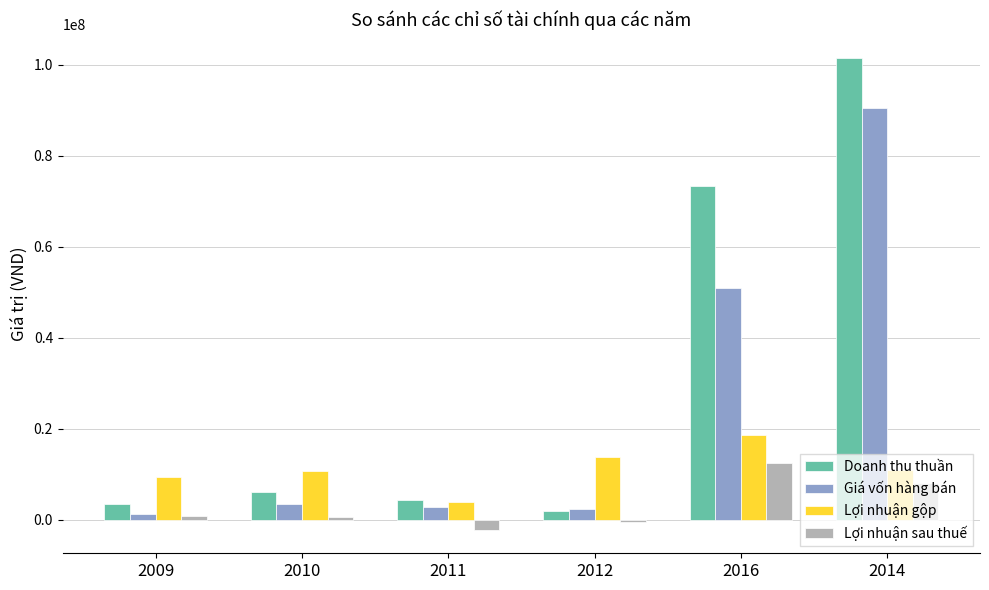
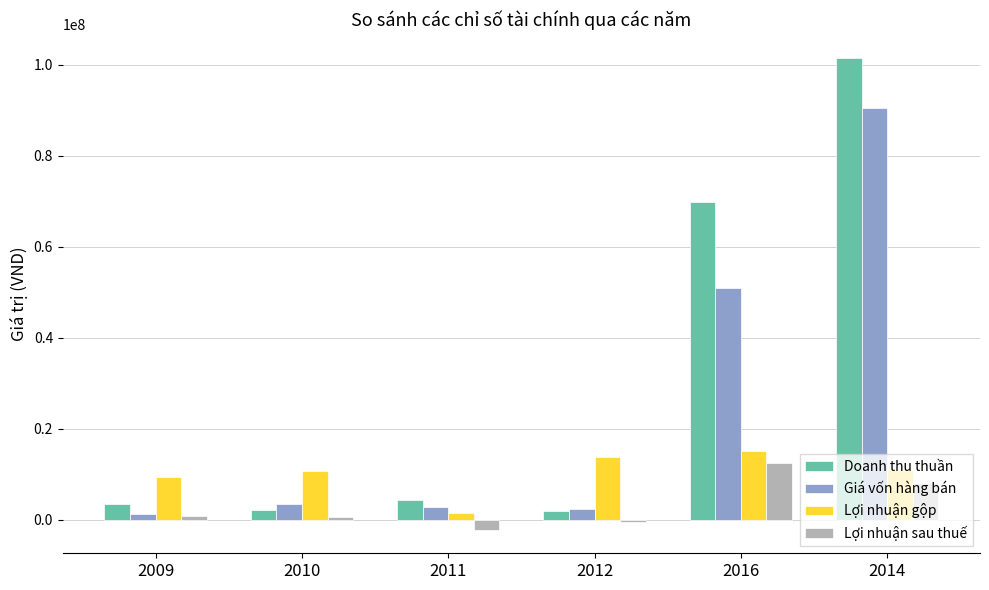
  {
    "Doanh thu thuần": {
      "2009": 4000000,
-     "2010": 6000000,
+     "2010": 2000000,
      "2011": 4000000,
      "2012": 2000000,
-     "2016": 73000000,
+     "2016": 70000000,
      "2014": 102000000
    },
    "Lợi nhuận gộp": {
      "2009": 10000000,
      "2010": 11000000,
-     "2011": 4000000,
+     "2011": 1000000,
      "2012": 14000000,
-     "2016": 19000000
+     "2016": 15000000
    }
  }
